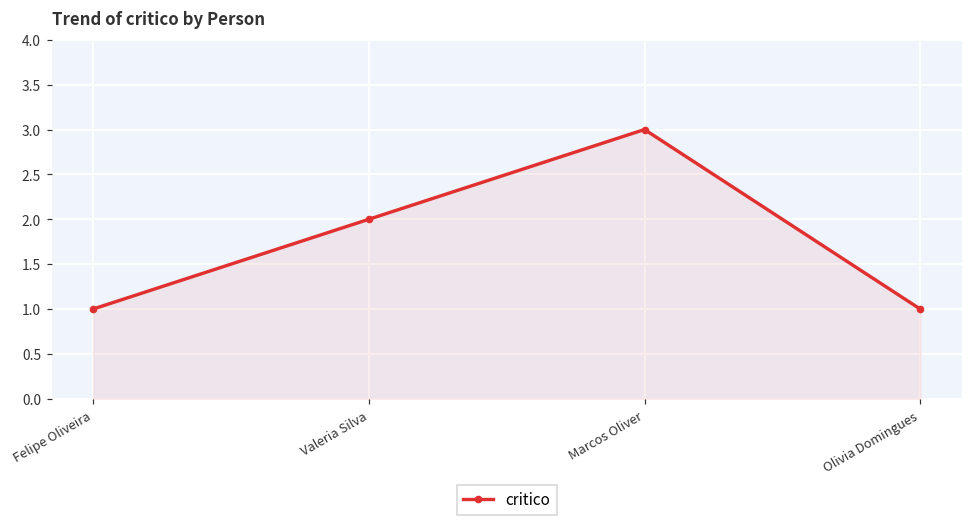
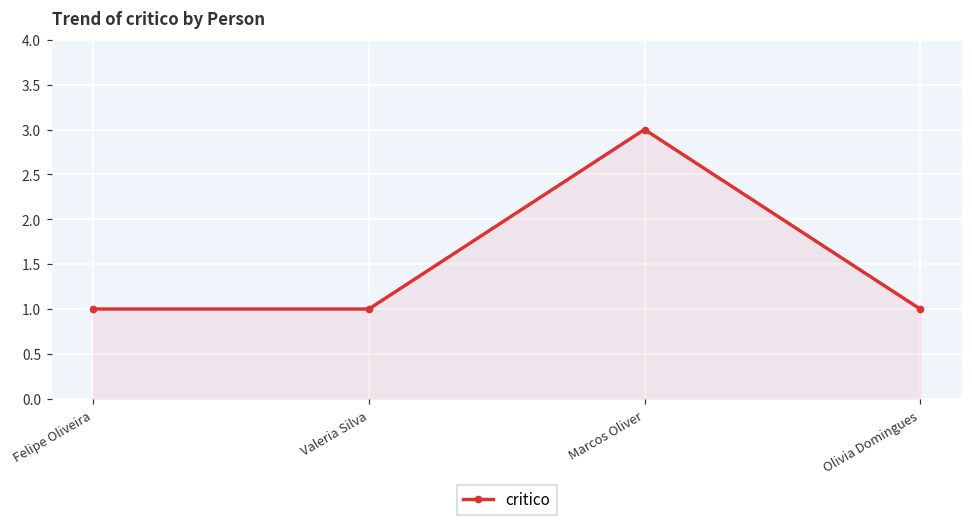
  {
    "Felipe Oliveira": 1,
-   "Valeria Silva": 2,
+   "Valeria Silva": 1,
    "Marcos Oliver": 3,
    "Olivia Domingues": 1
  }
